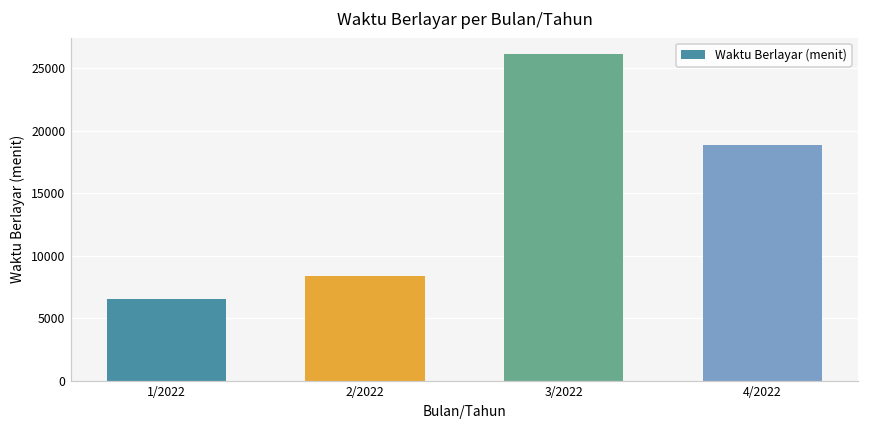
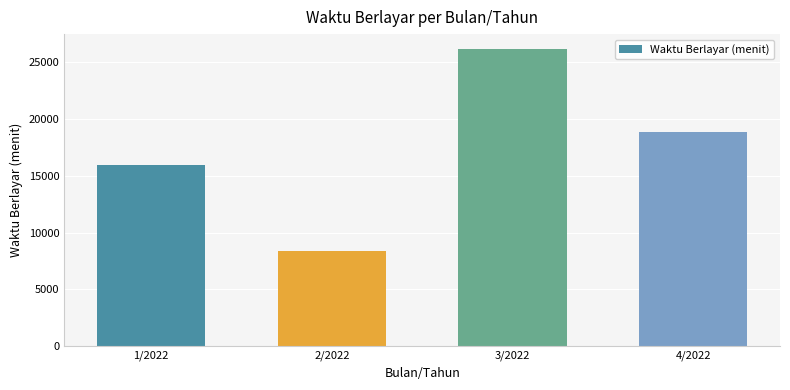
  {
-   "1/2022": 6500,
+   "1/2022": 15900,
    "2/2022": 8400,
    "3/2022": 26200,
    "4/2022": 18900
  }
